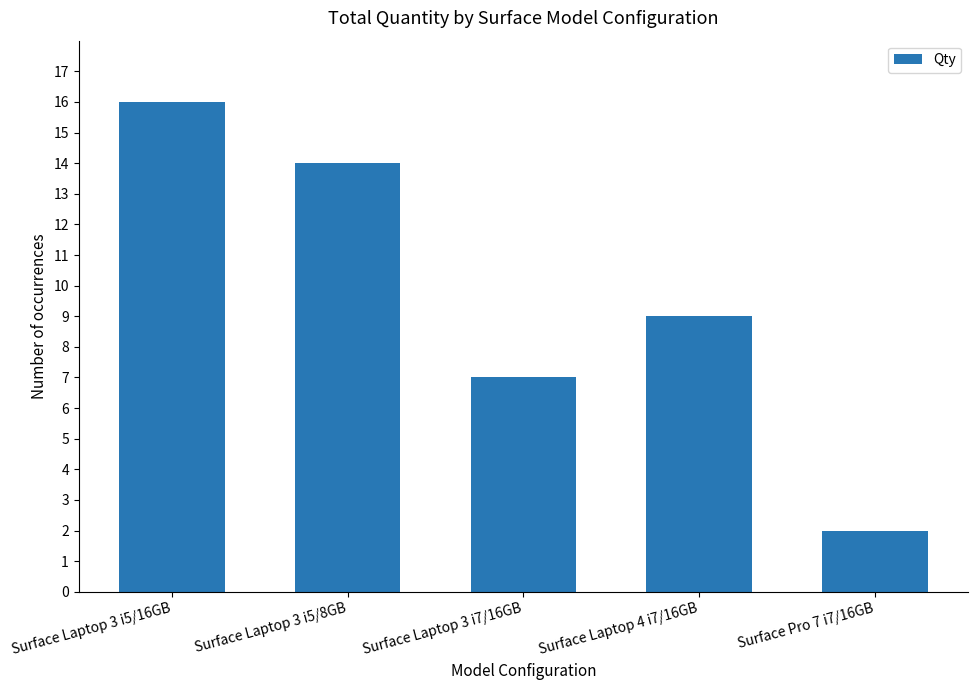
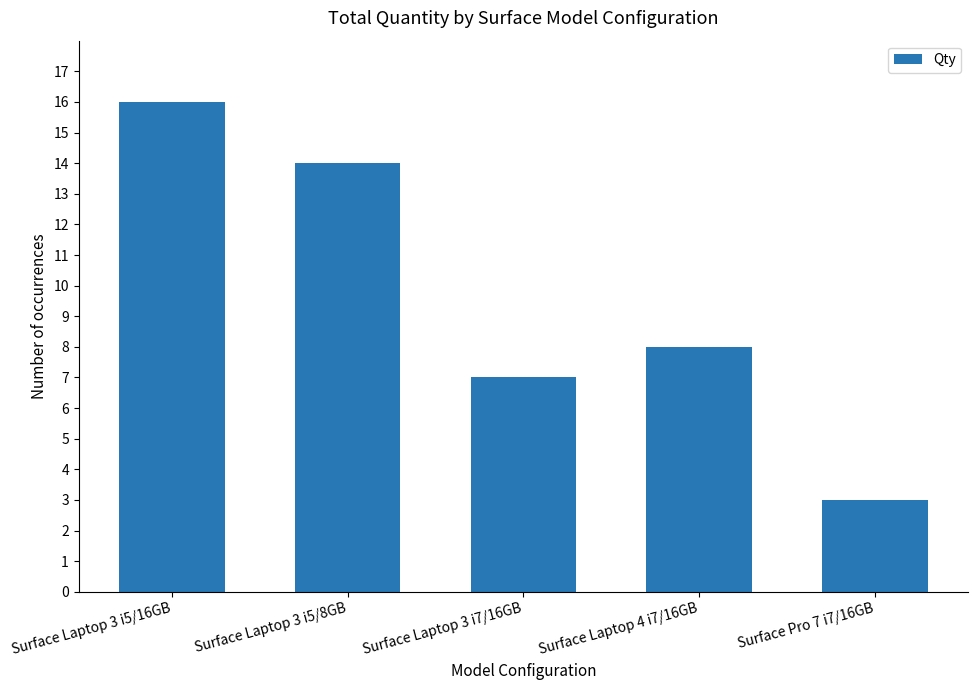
  {
    "Surface Laptop 3 i5/16GB": 16,
    "Surface Laptop 3 i5/8GB": 14,
    "Surface Laptop 3 i7/16GB": 7,
-   "Surface Laptop 4 i7/16GB": 9,
-   "Surface Pro 7 i7/16GB": 2
+   "Surface Laptop 4 i7/16GB": 8,
+   "Surface Pro 7 i7/16GB": 3
  }
